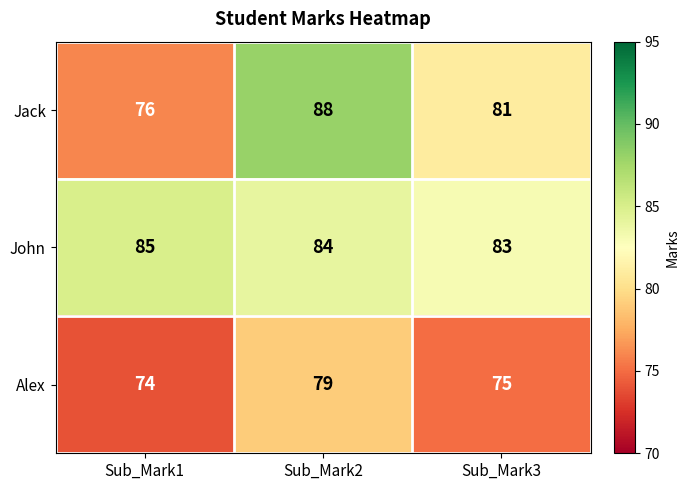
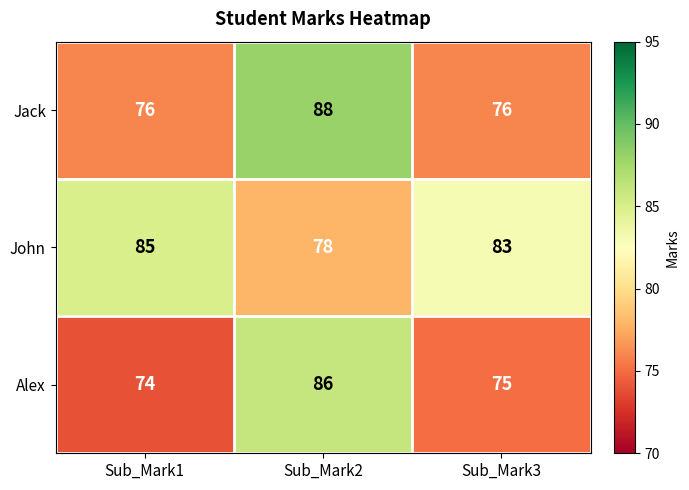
  {
    "Jack": {
      "Sub_Mark1": 76,
      "Sub_Mark2": 88,
-     "Sub_Mark3": 81
+     "Sub_Mark3": 76
    },
    "John": {
      "Sub_Mark1": 85,
-     "Sub_Mark2": 84,
+     "Sub_Mark2": 78,
      "Sub_Mark3": 83
    },
    "Alex": {
      "Sub_Mark1": 74,
-     "Sub_Mark2": 79,
+     "Sub_Mark2": 86,
      "Sub_Mark3": 75
    }
  }
